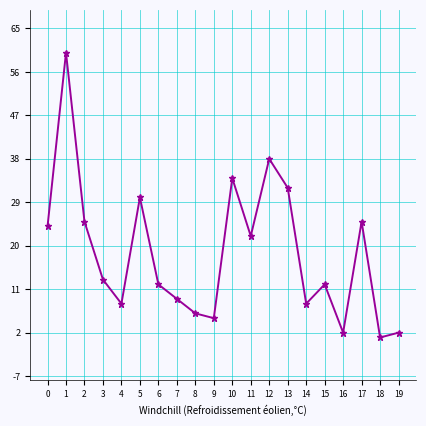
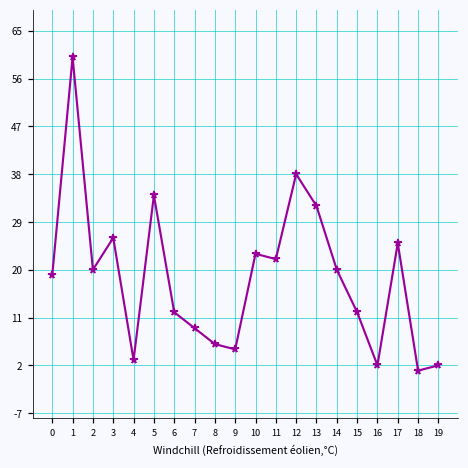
  {
-   "0": 24,
+   "0": 19,
    "1": 60,
-   "2": 25,
-   "3": 13,
-   "4": 8,
-   "5": 30,
+   "2": 20,
+   "3": 26,
+   "4": 3,
+   "5": 34,
    "6": 12,
    "7": 9,
    "8": 6,
    "9": 5,
-   "10": 34,
+   "10": 23,
    "11": 22,
    "12": 38,
    "13": 32,
-   "14": 8,
+   "14": 20,
    "15": 12,
    "16": 2,
    "17": 25,
    "18": 1,
    "19": 2
  }
